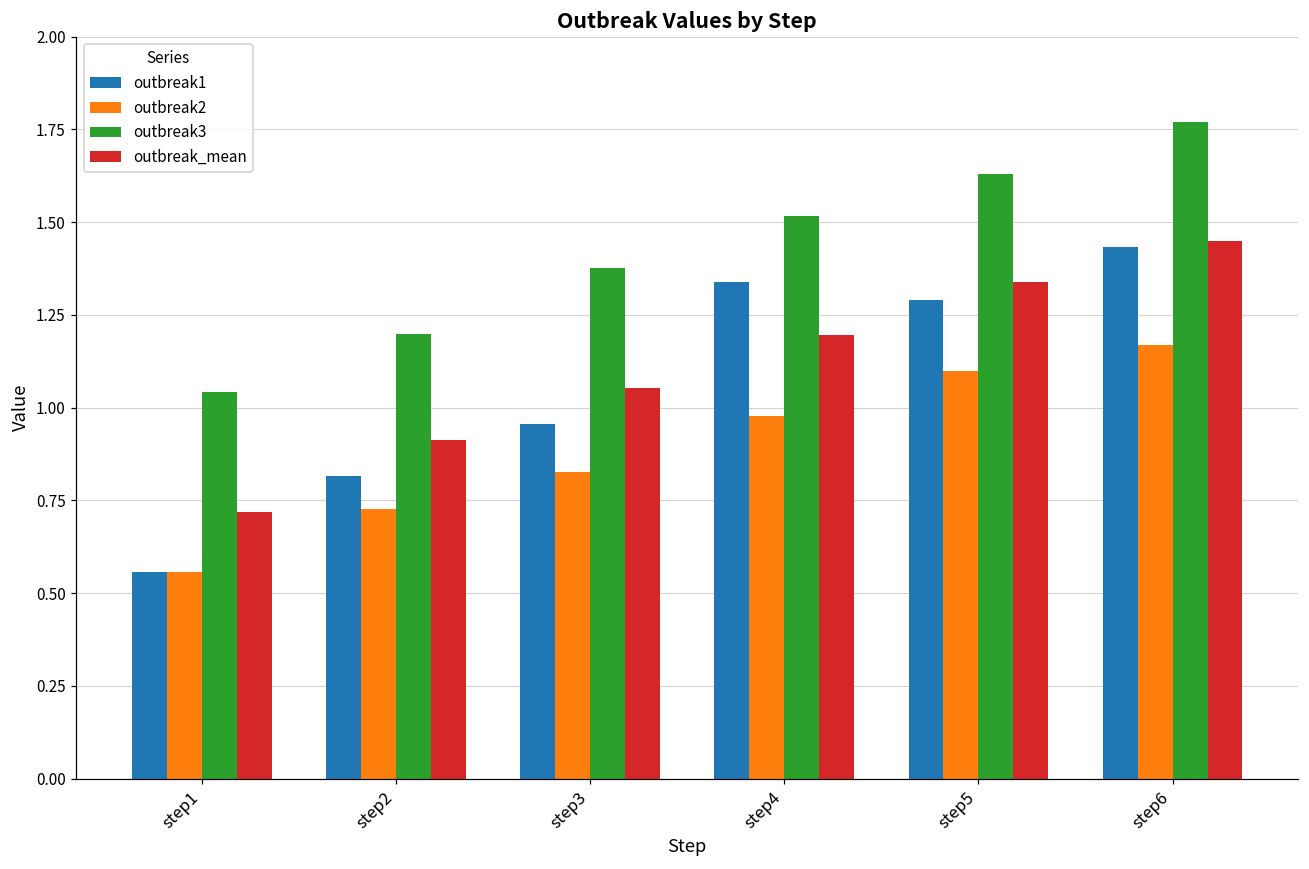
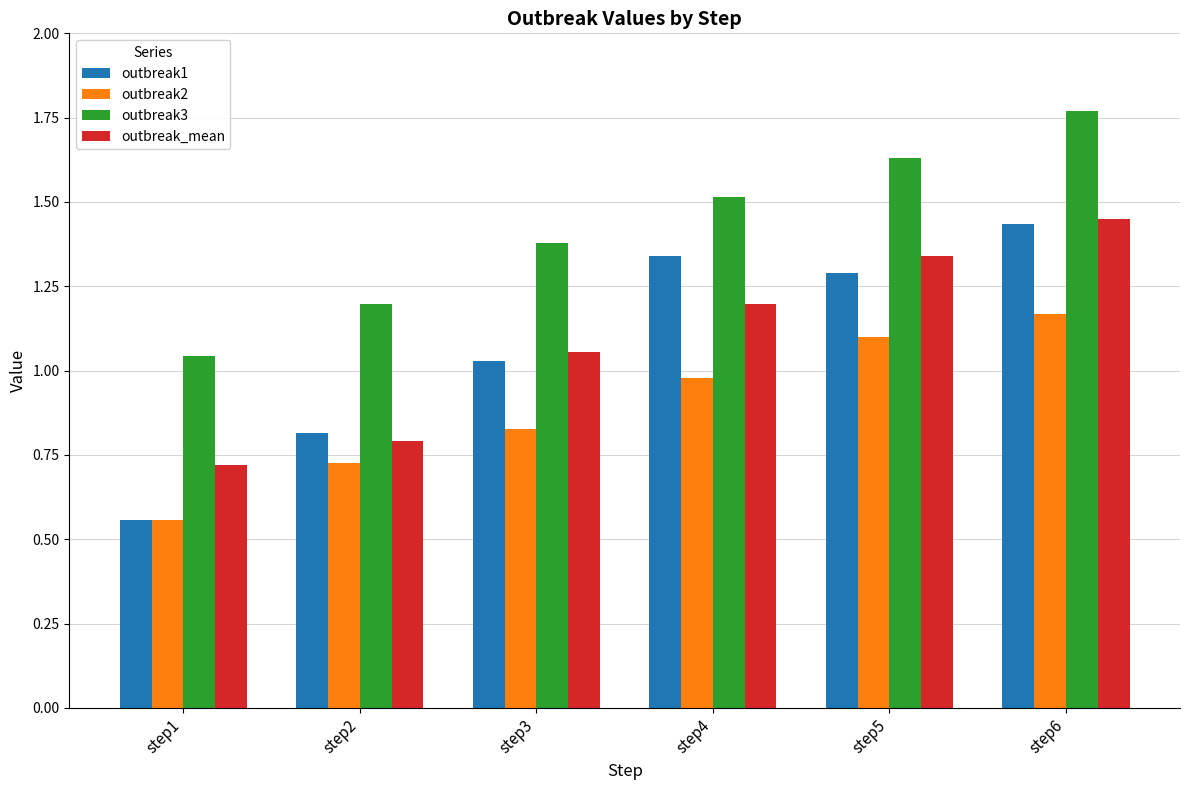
  {
    "outbreak1": {
      "step1": 0.56,
      "step2": 0.82,
-     "step3": 0.96,
+     "step3": 1.03,
      "step4": 1.34,
      "step5": 1.29,
      "step6": 1.43
    },
    "outbreak2": {
      "step1": 0.56,
      "step2": 0.73,
      "step3": 0.83,
      "step4": 0.98,
      "step5": 1.10,
      "step6": 1.17
    },
    "outbreak3": {
      "step1": 1.04,
      "step2": 1.20,
      "step3": 1.38,
      "step4": 1.52,
      "step5": 1.63,
      "step6": 1.77
    },
    "outbreak_mean": {
      "step1": 0.72,
-     "step2": 0.91,
+     "step2": 0.79,
      "step3": 1.05,
      "step4": 1.20,
      "step5": 1.34,
      "step6": 1.45
    }
  }
